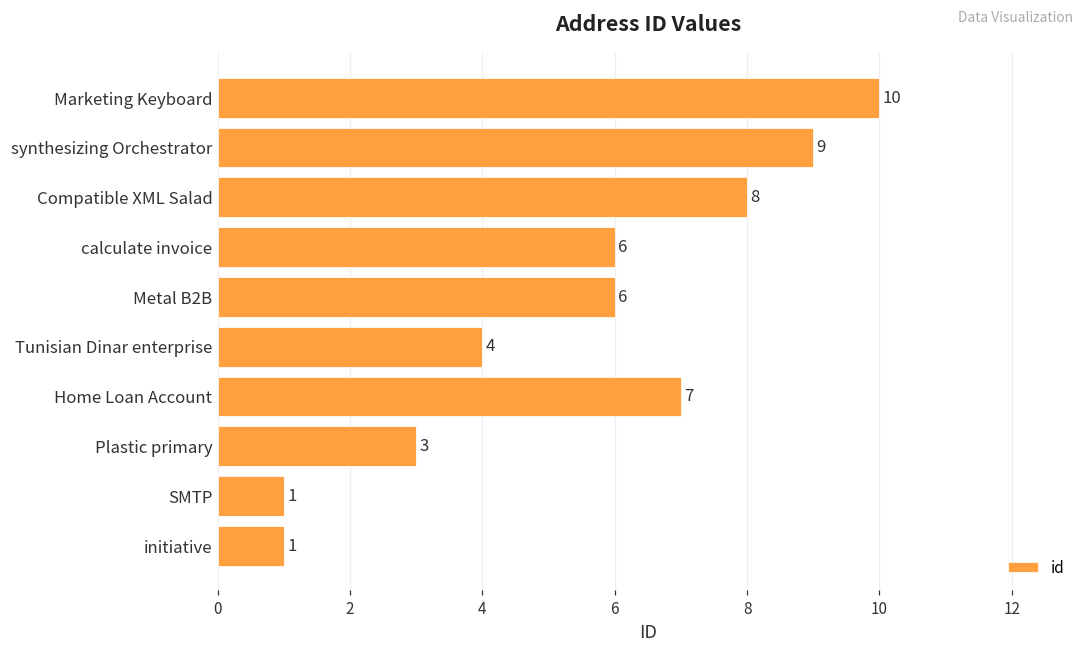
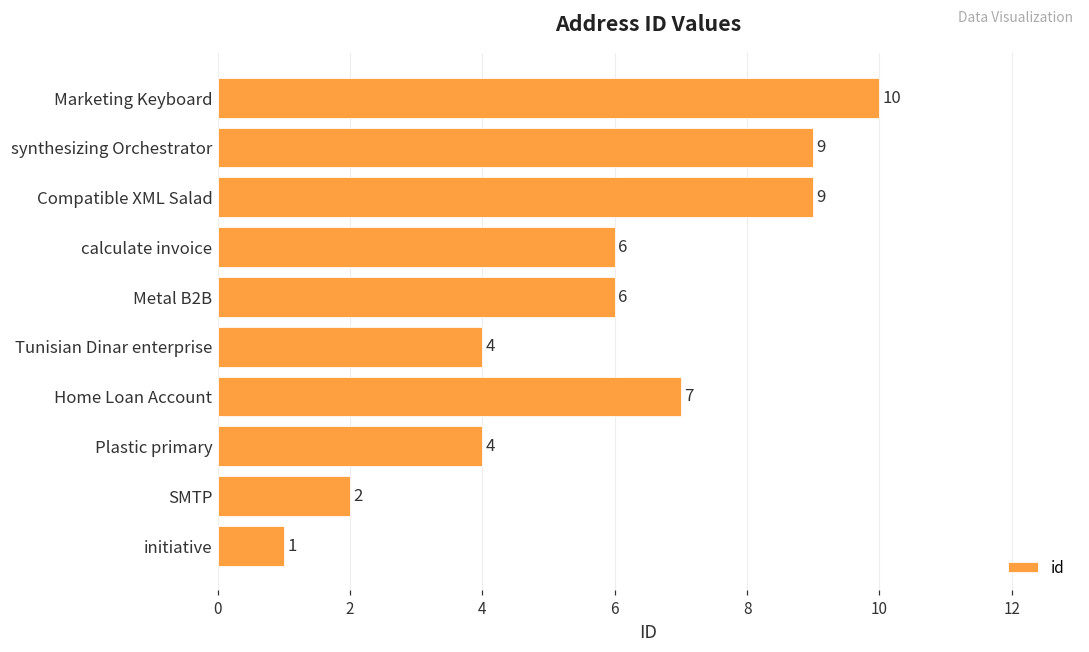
  {
    "Marketing Keyboard": 10,
    "synthesizing Orchestrator": 9,
-   "Compatible XML Salad": 8,
+   "Compatible XML Salad": 9,
    "calculate invoice": 6,
    "Metal B2B": 6,
    "Tunisian Dinar enterprise": 4,
    "Home Loan Account": 7,
-   "Plastic primary": 3,
-   "SMTP": 1,
+   "Plastic primary": 4,
+   "SMTP": 2,
    "initiative": 1
  }
